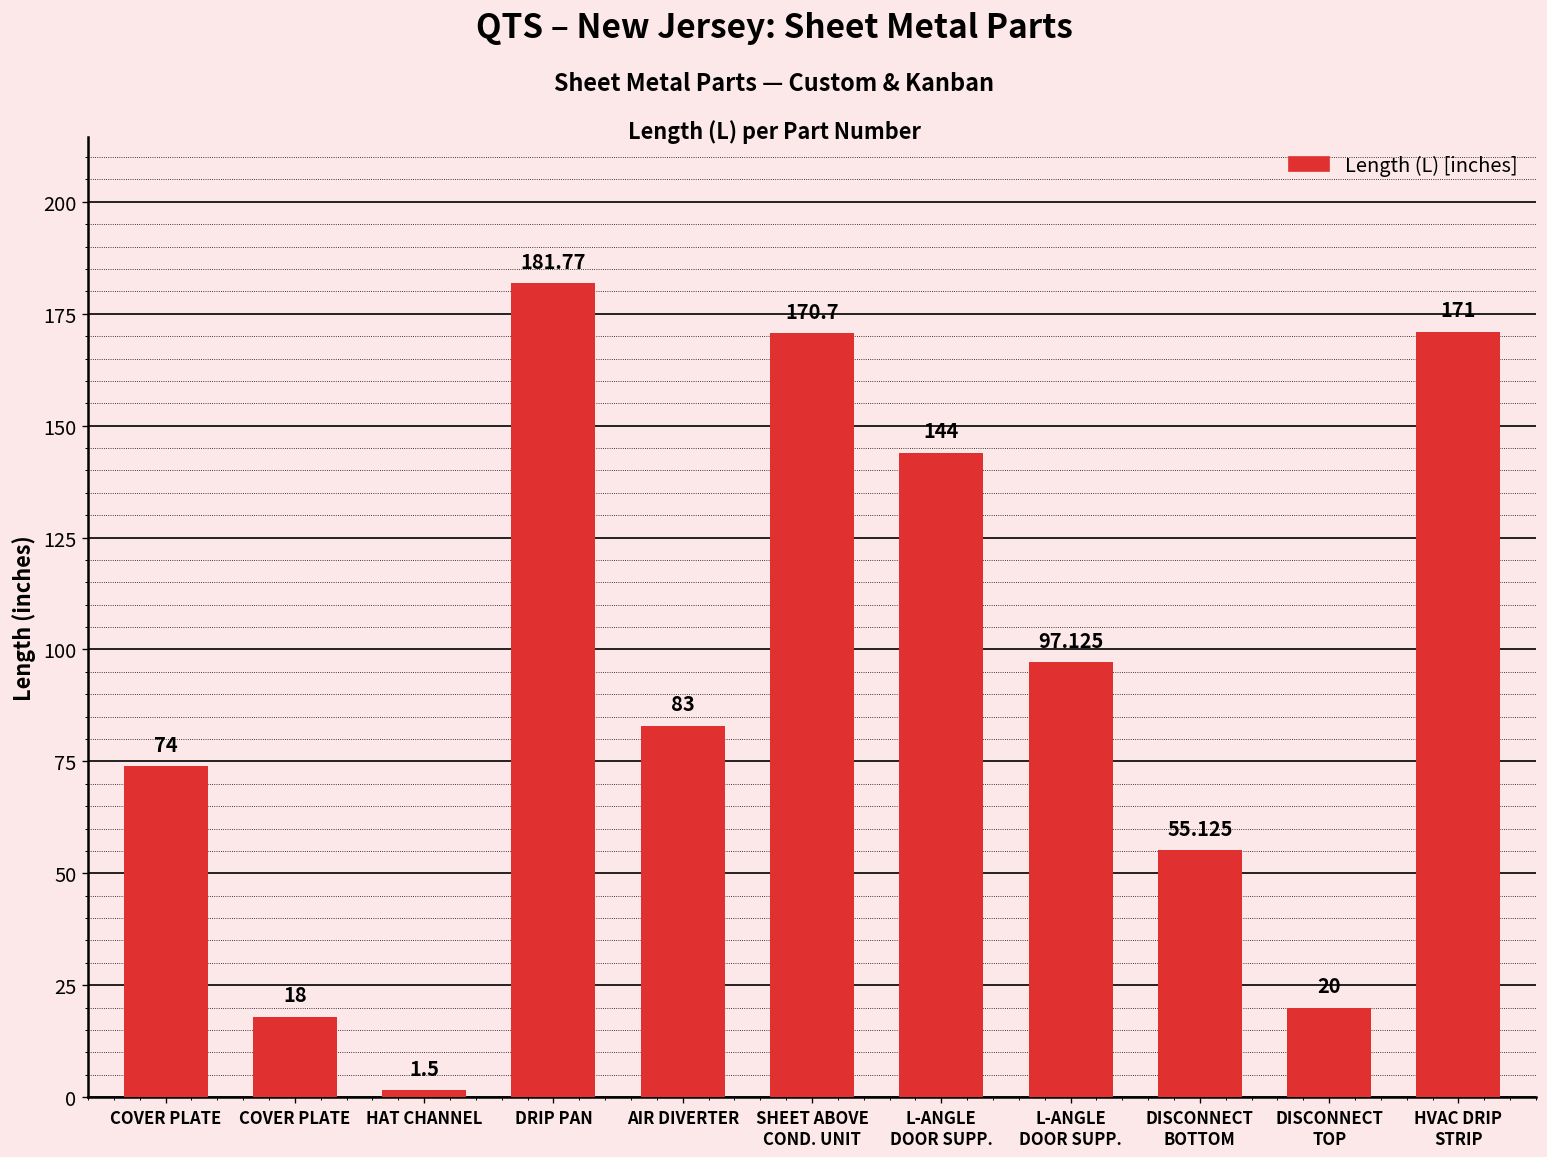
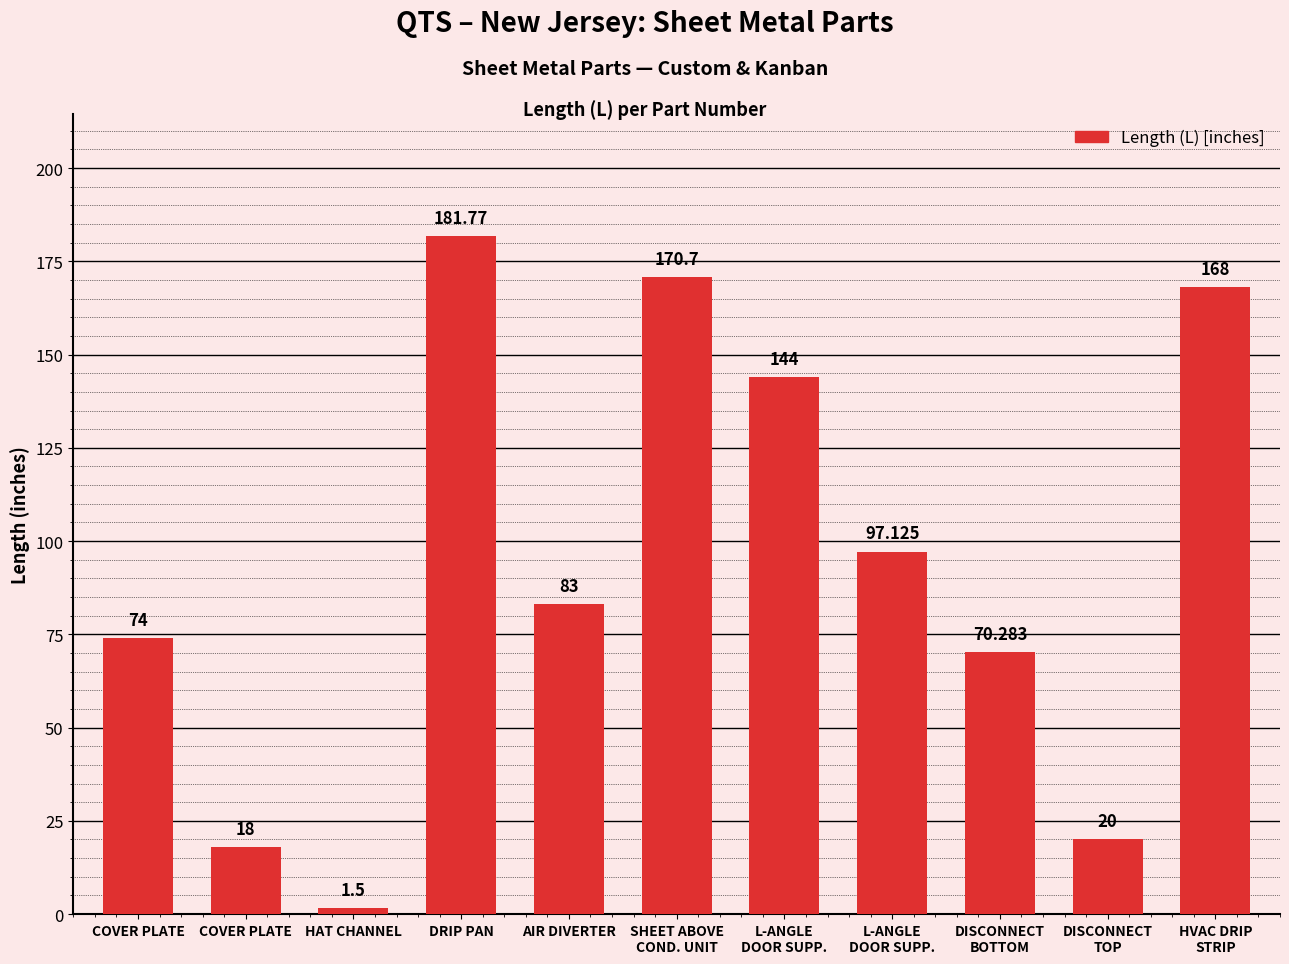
  {
    "HAT CHANNEL": 1.5,
    "DRIP PAN": 181.77,
    "AIR DIVERTER": 83,
    "SHEET ABOVE COND. UNIT": 170.7,
-   "DISCONNECT BOTTOM": 55.125,
+   "DISCONNECT BOTTOM": 70.283,
    "DISCONNECT TOP": 20,
-   "HVAC DRIP STRIP": 171
+   "HVAC DRIP STRIP": 168
  }
